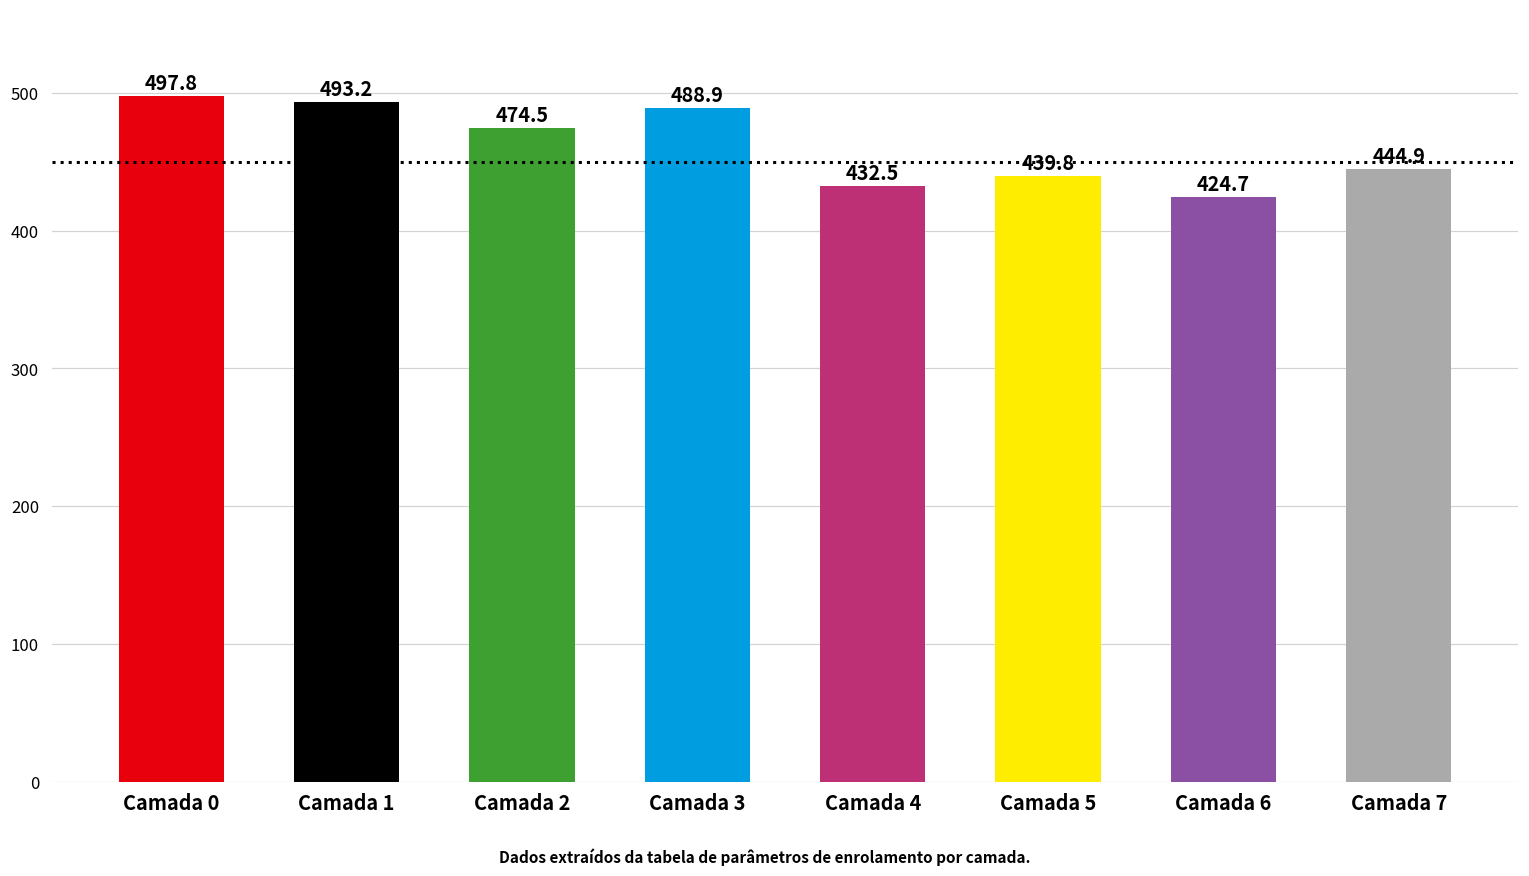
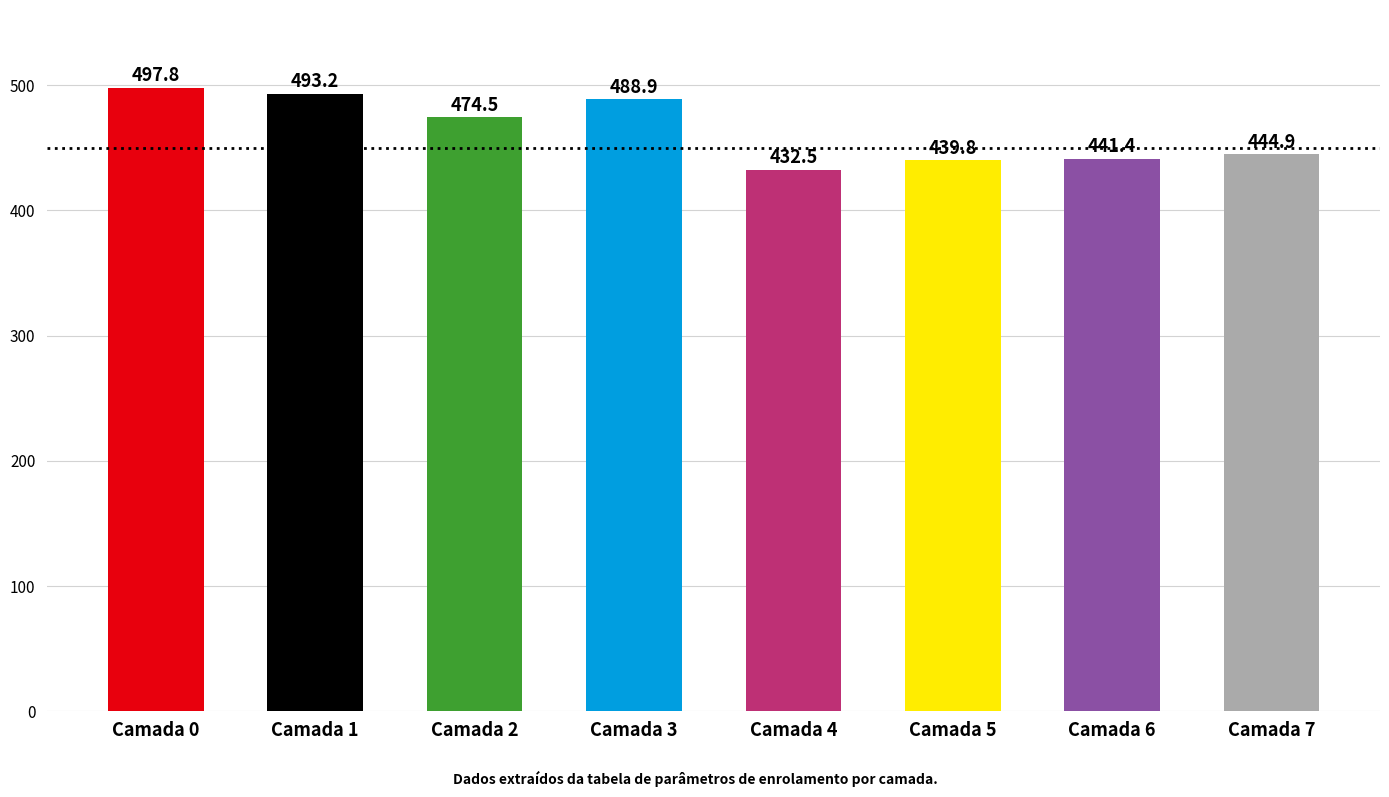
  {
    "Camada 0": 497.8,
    "Camada 1": 493.2,
    "Camada 2": 474.5,
    "Camada 3": 488.9,
    "Camada 4": 432.5,
    "Camada 5": 439.8,
-   "Camada 6": 424.7,
+   "Camada 6": 441.4,
    "Camada 7": 444.9
  }
